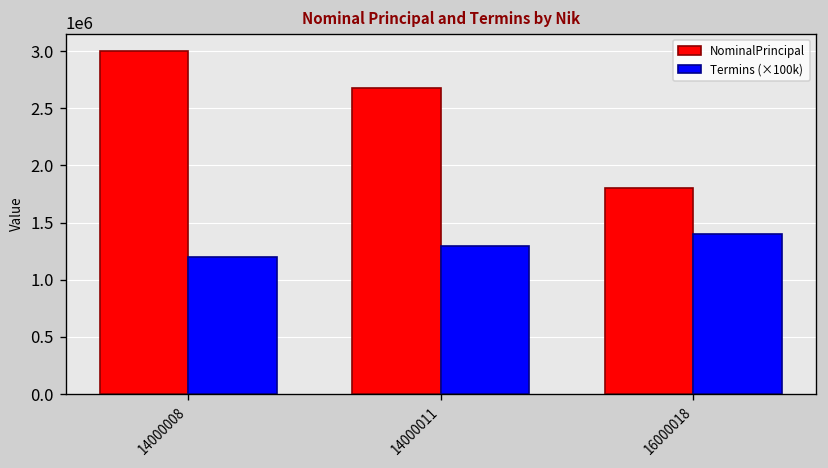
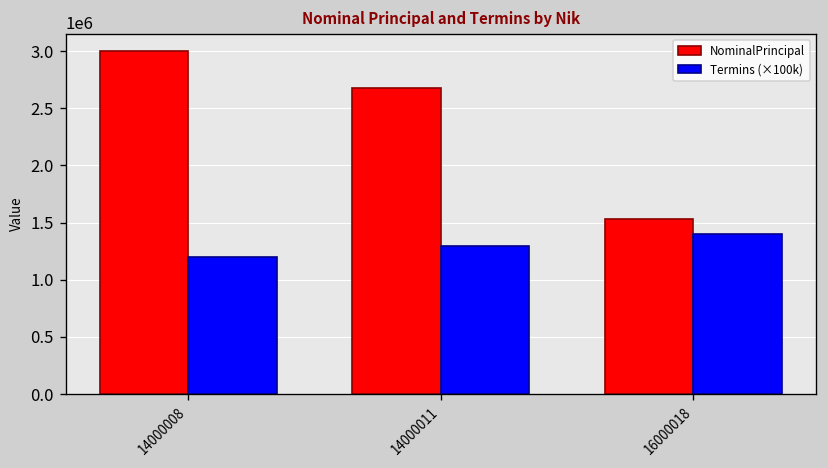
  {
    "NominalPrincipal": {
      "14000008": 3000000,
      "14000011": 2700000,
-     "16000018": 1800000
+     "16000018": 1500000
    },
    "Termins (×100k)": {
      "14000008": 1200000,
      "14000011": 1300000,
      "16000018": 1400000
    }
  }
